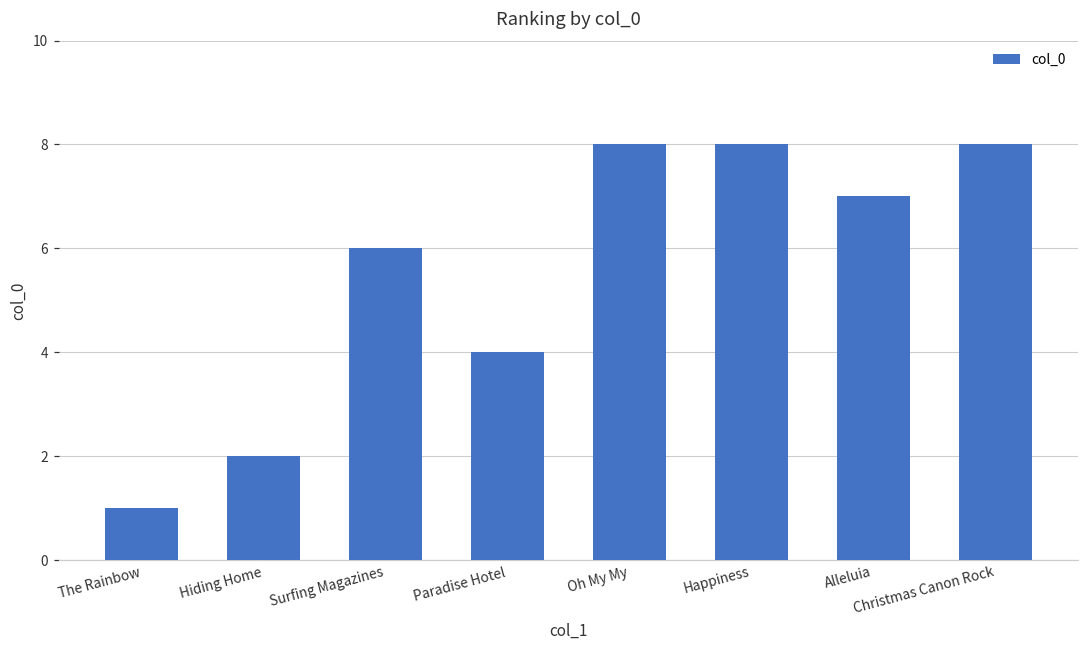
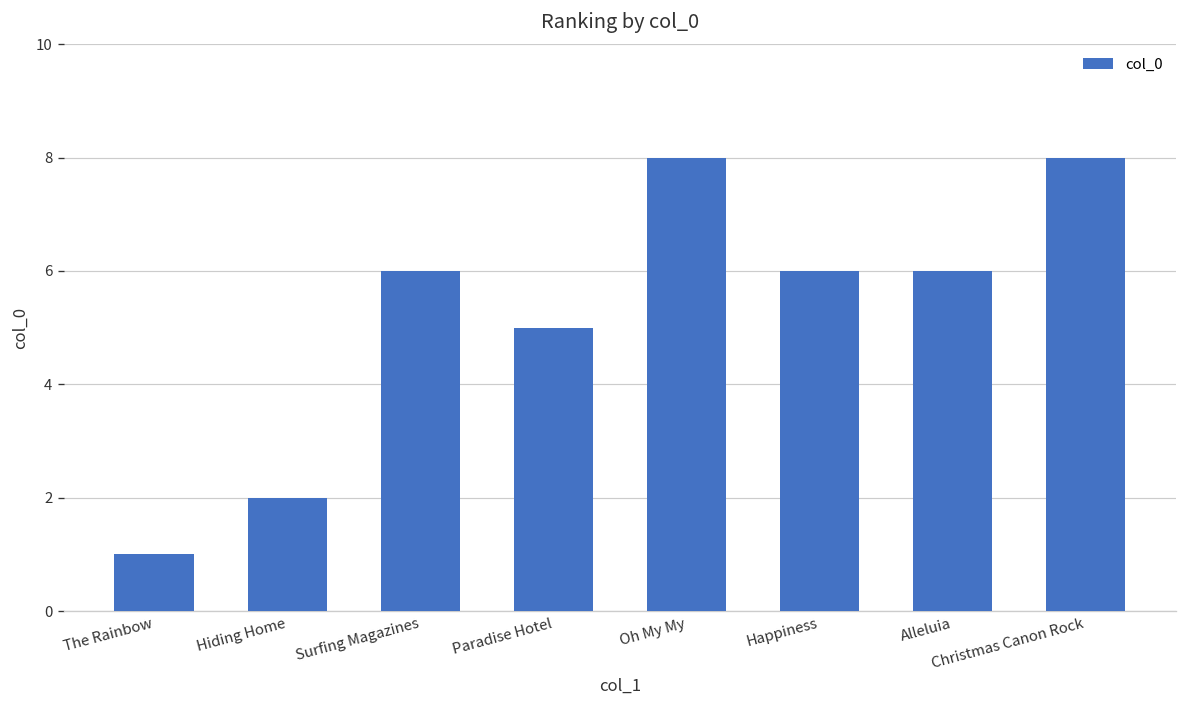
  {
    "The Rainbow": 1,
    "Hiding Home": 2,
    "Surfing Magazines": 6,
-   "Paradise Hotel": 4,
+   "Paradise Hotel": 5,
    "Oh My My": 8,
-   "Happiness": 8,
-   "Alleluia": 7,
+   "Happiness": 6,
+   "Alleluia": 6,
    "Christmas Canon Rock": 8
  }
